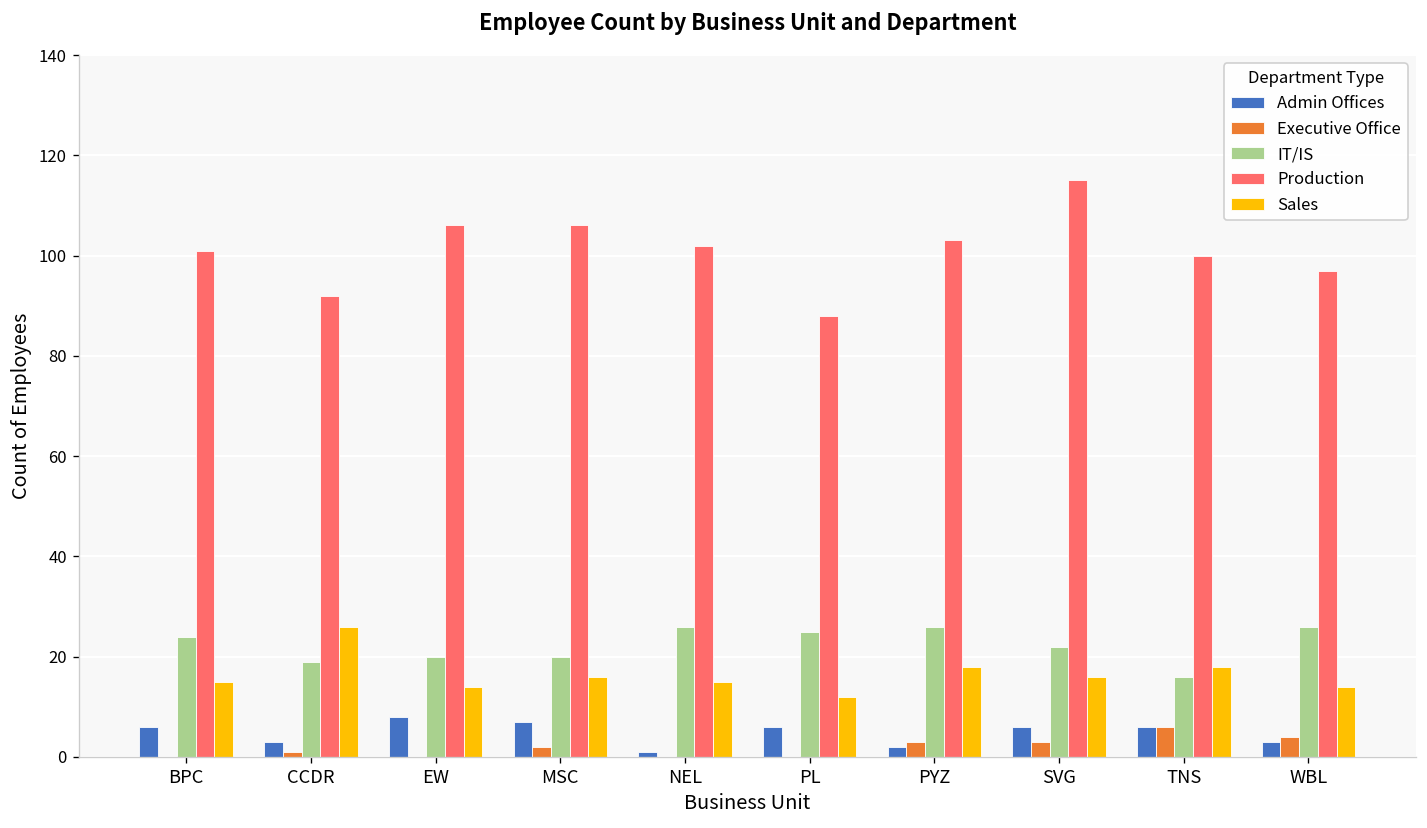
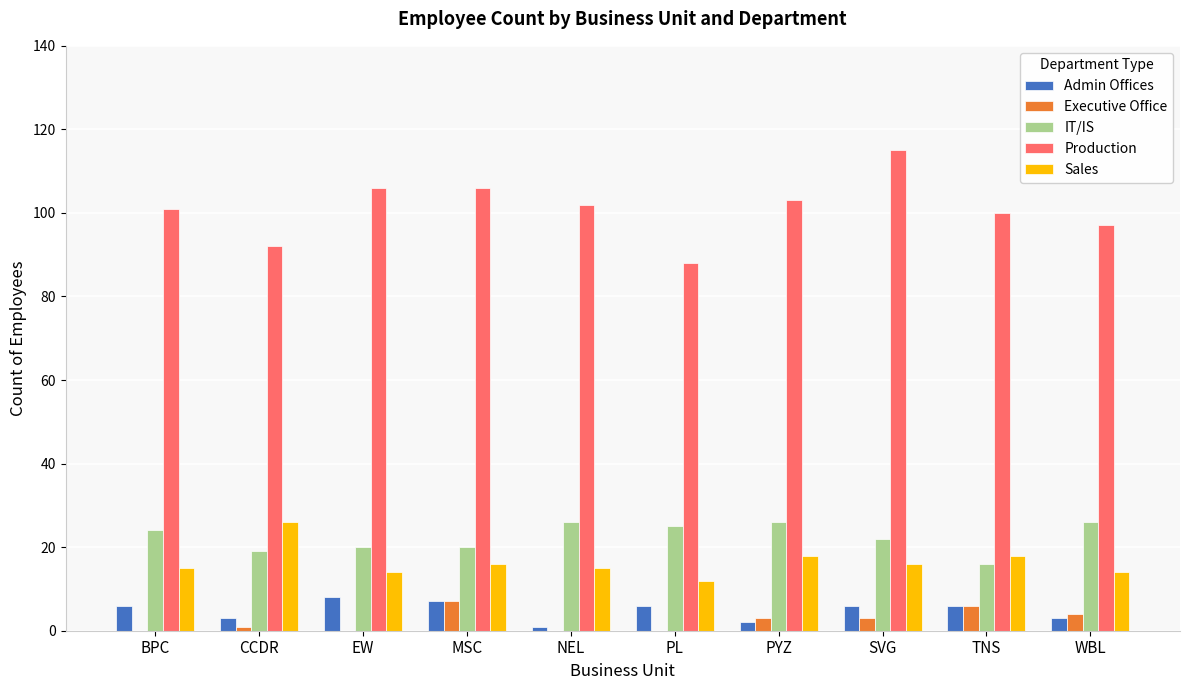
  {
    "Admin Offices": {
      "BPC": 6,
      "CCDR": 3,
      "EW": 8,
      "MSC": 7,
      "NEL": 1,
      "PL": 6,
      "PYZ": 2,
      "SVG": 6,
      "TNS": 6,
      "WBL": 3
    },
    "Executive Office": {
      "BPC": 0,
      "CCDR": 1,
      "EW": 0,
-     "MSC": 2,
+     "MSC": 7,
      "NEL": 0,
      "PL": 0,
      "PYZ": 3,
      "SVG": 3,
      "TNS": 6,
      "WBL": 4
    },
    "IT/IS": {
      "BPC": 24,
      "CCDR": 19,
      "EW": 20,
      "MSC": 20,
      "NEL": 26,
      "PL": 25,
      "PYZ": 26,
      "SVG": 22,
      "TNS": 16,
      "WBL": 26
    },
    "Production": {
      "BPC": 101,
      "CCDR": 92,
      "EW": 106,
      "MSC": 106,
      "NEL": 102,
      "PL": 88,
      "PYZ": 103,
      "SVG": 115,
      "TNS": 100,
      "WBL": 97
    },
    "Sales": {
      "BPC": 15,
      "CCDR": 26,
      "EW": 14,
      "MSC": 16,
      "NEL": 15,
      "PL": 12,
      "PYZ": 18,
      "SVG": 16,
      "TNS": 18,
      "WBL": 14
    }
  }
